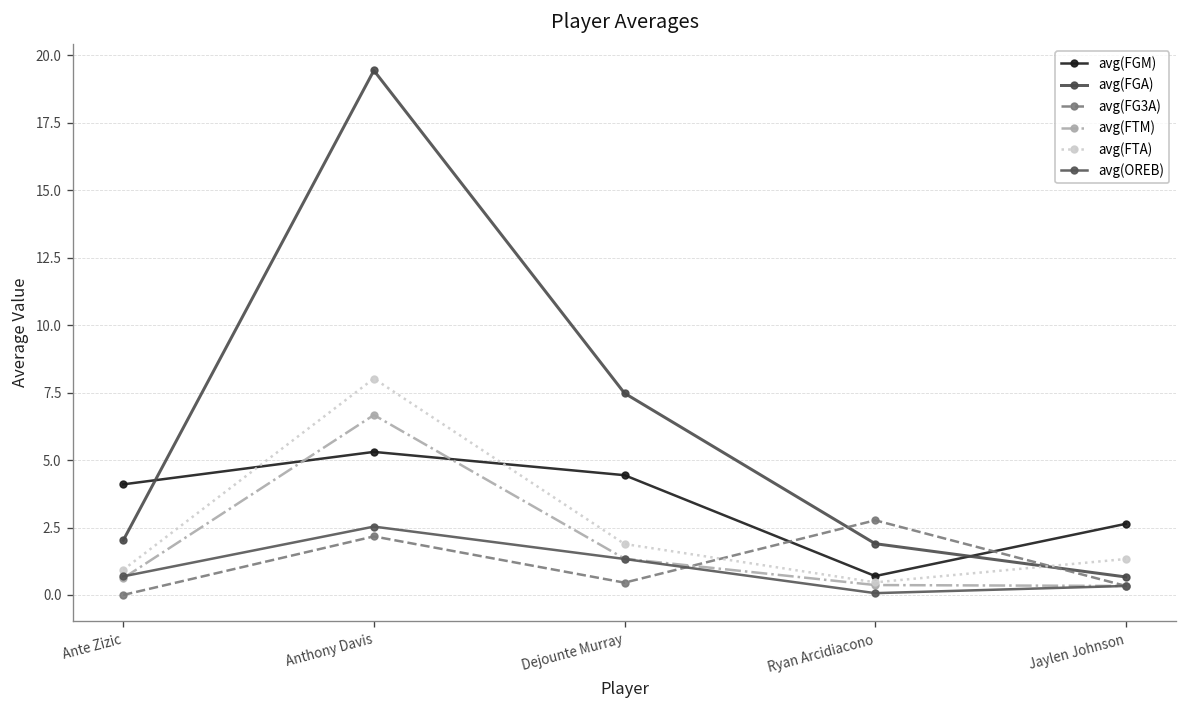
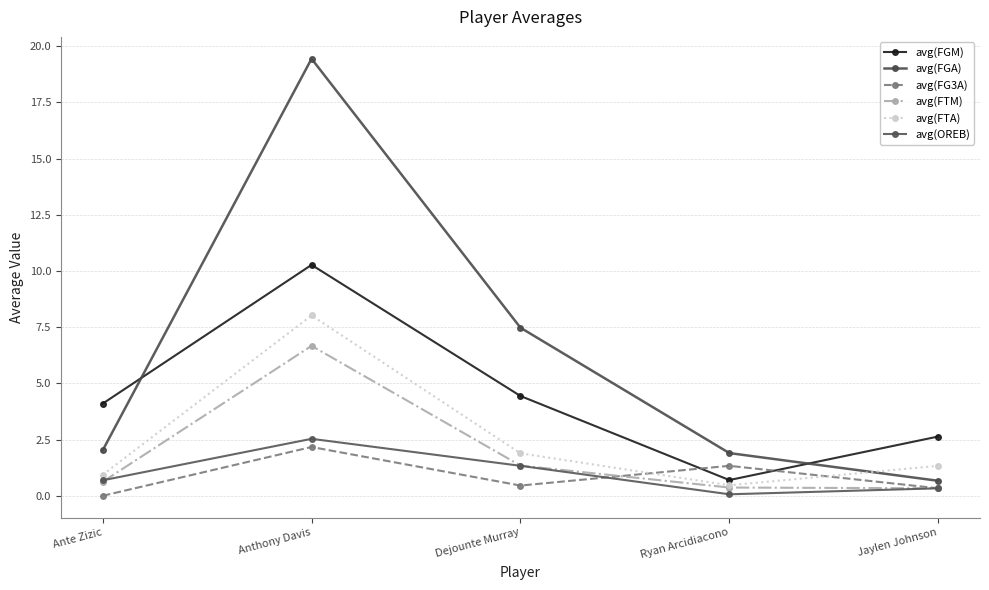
  {
    "avg(FGM)": {
      "Ante Zizic": 4.1,
-     "Anthony Davis": 5.3,
+     "Anthony Davis": 10.3,
      "Dejounte Murray": 4.4,
      "Ryan Arcidiacono": 0.7,
      "Jaylen Johnson": 2.6
    },
    "avg(FG3A)": {
      "Ante Zizic": 0.0,
      "Anthony Davis": 2.2,
      "Dejounte Murray": 0.5,
-     "Ryan Arcidiacono": 2.8
+     "Ryan Arcidiacono": 1.3
    }
  }
